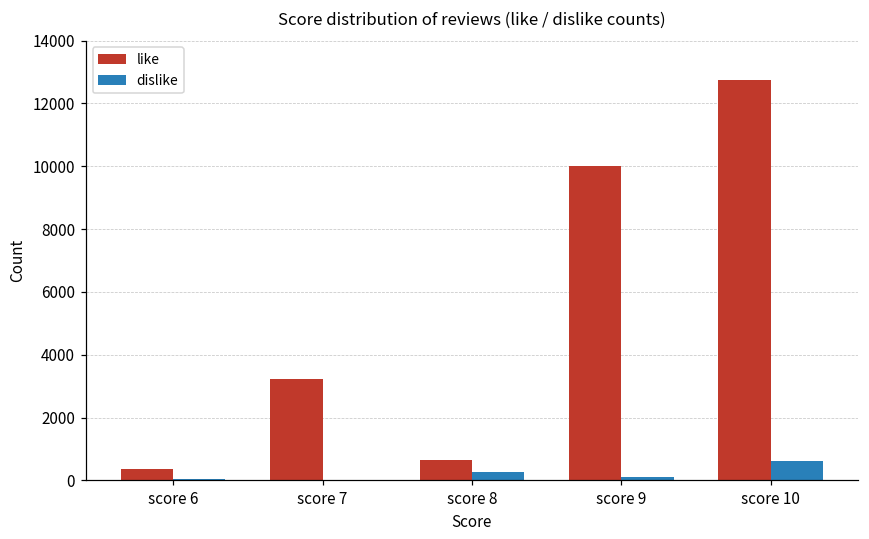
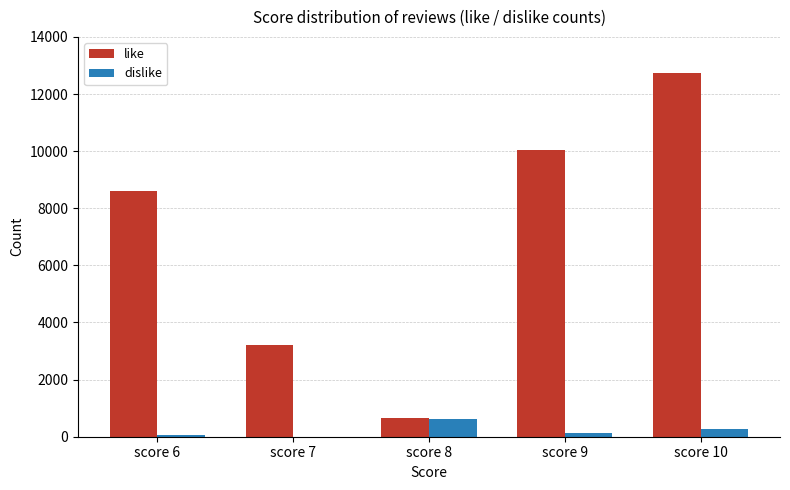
  {
    "like": {
-     "score 6": 400,
+     "score 6": 8600,
      "score 7": 3200,
      "score 8": 700,
      "score 9": 10000,
      "score 10": 12700
    },
    "dislike": {
      "score 7": 0,
-     "score 8": 300,
+     "score 8": 600,
      "score 9": 100,
-     "score 10": 600
+     "score 10": 300
    }
  }
